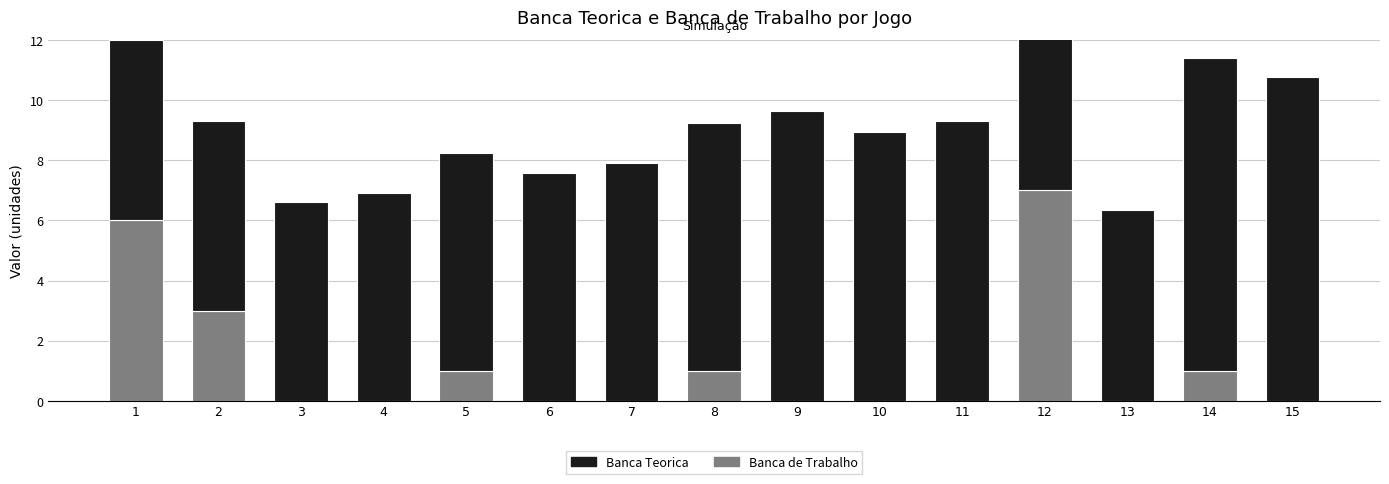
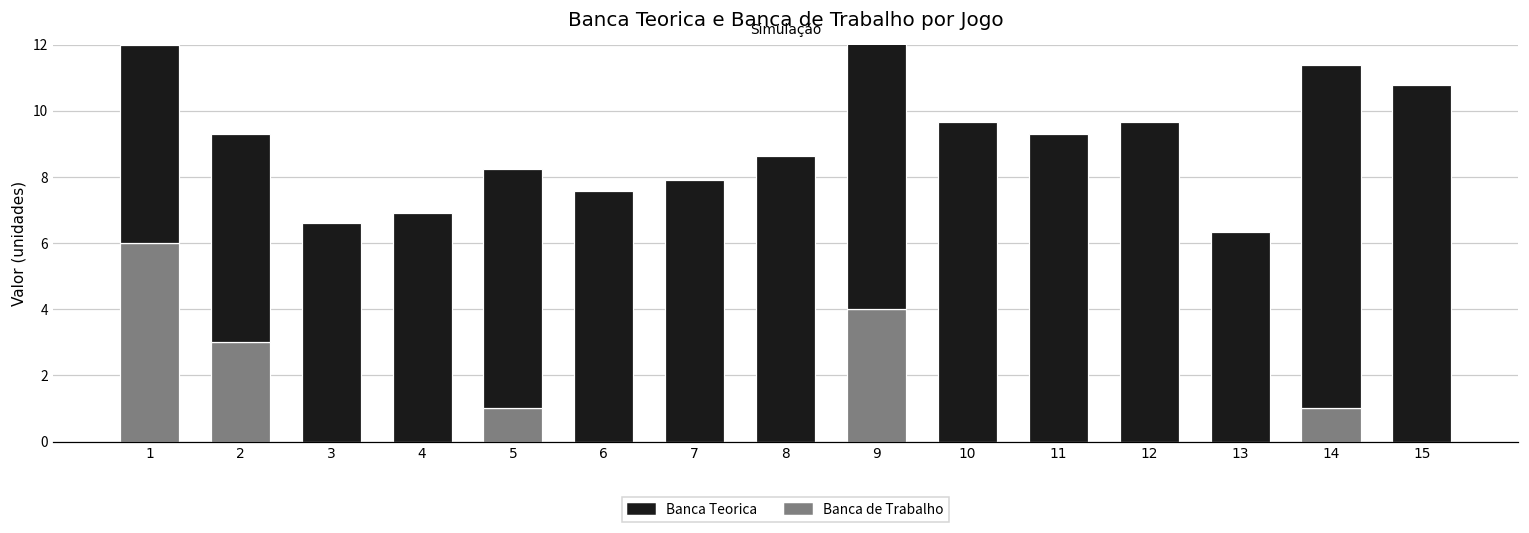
  {
    "Banca de Trabalho": {
      "1": 6,
      "2": 3,
      "3": 0,
      "4": 0,
      "5": 1,
      "6": 0,
      "7": 0,
-     "8": 1,
-     "9": 0,
+     "8": 0,
+     "9": 4,
      "10": 0,
      "11": 0,
-     "12": 7,
+     "12": 0,
      "13": 0,
      "14": 1,
      "15": 0
    },
    "Banca Teorica": {
      "1": 6.0,
      "2": 6.3,
      "3": 6.6,
      "4": 6.9,
      "5": 7.2,
      "6": 7.6,
      "7": 7.9,
-     "8": 8.2,
-     "10": 8.9,
+     "8": 8.6,
+     "10": 9.7,
      "11": 9.3,
      "13": 6.3,
      "14": 10.4,
      "15": 10.8
    }
  }
